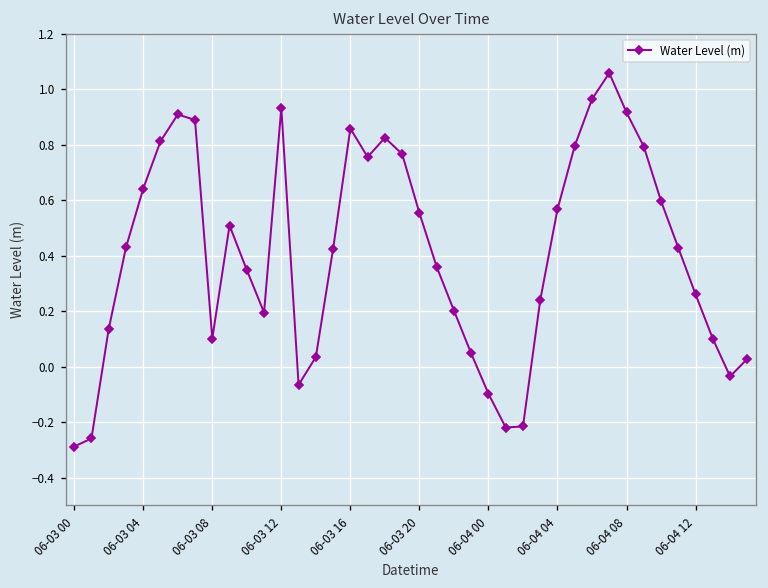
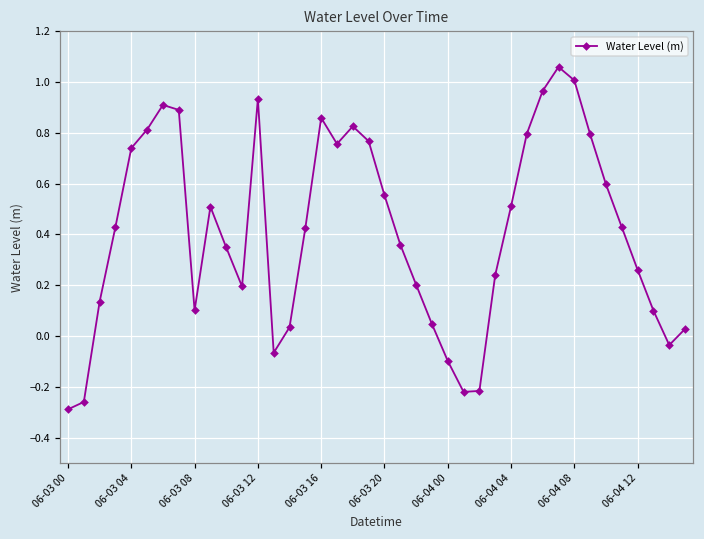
  {
    "06-03 00": -0.29,
-   "06-03 04": 0.64,
+   "06-03 04": 0.74,
    "06-03 08": 0.10,
    "06-03 12": 0.93,
    "06-03 16": 0.86,
    "06-03 20": 0.55,
    "06-04 00": -0.10,
-   "06-04 04": 0.57,
-   "06-04 08": 0.92,
+   "06-04 04": 0.51,
+   "06-04 08": 1.01,
    "06-04 12": 0.26
  }
